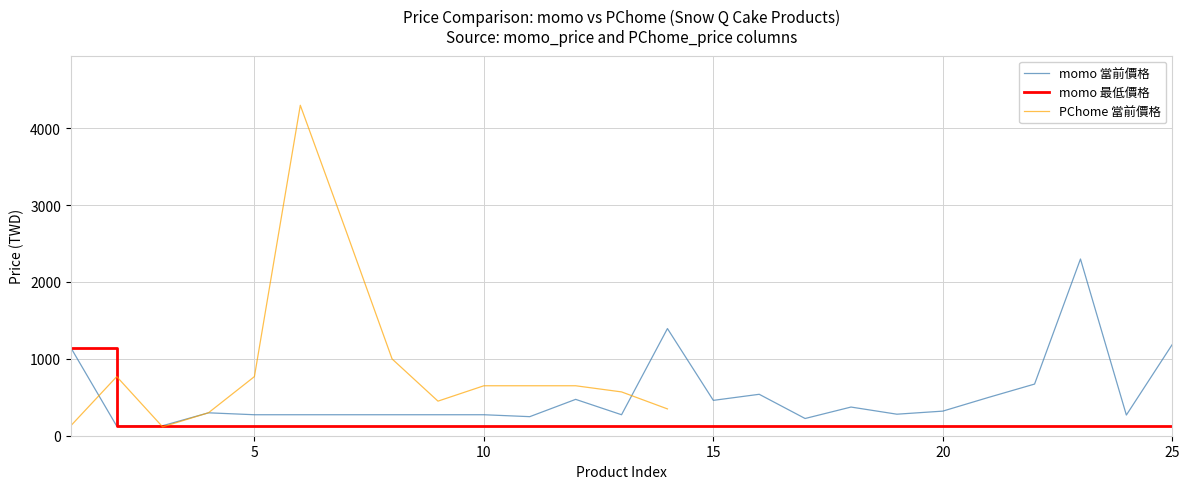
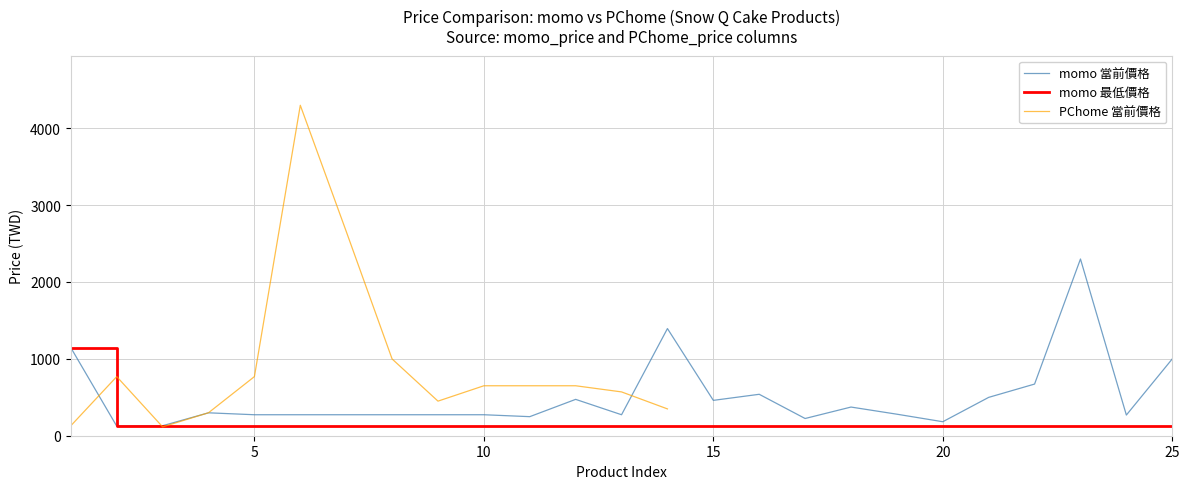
  {
    "momo 當前價格": {
      "5": 300,
      "10": 300,
      "15": 500,
-     "20": 300,
-     "25": 1200
+     "20": 200,
+     "25": 1000
    },
    "momo 最低價格": {
      "5": 100,
      "10": 100,
      "15": 100,
      "20": 100,
      "25": 100
    },
    "PChome 當前價格": {
      "5": 800,
      "10": 700
    }
  }
